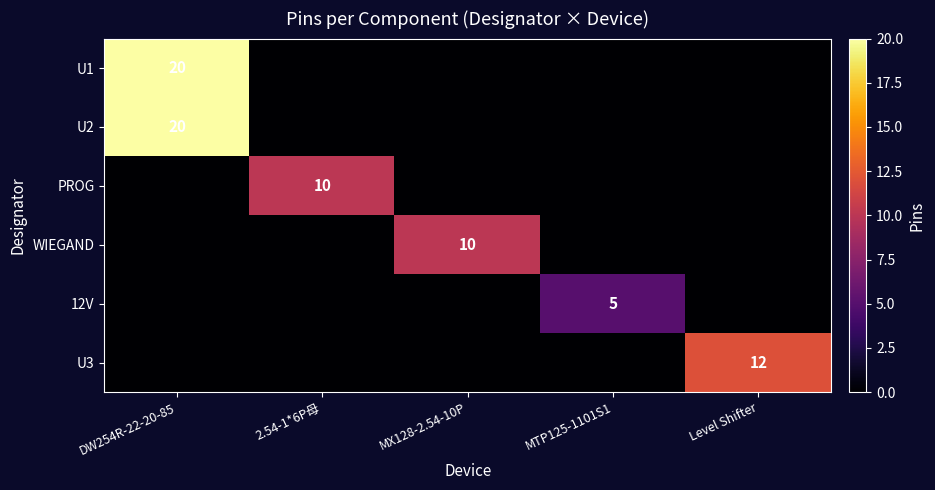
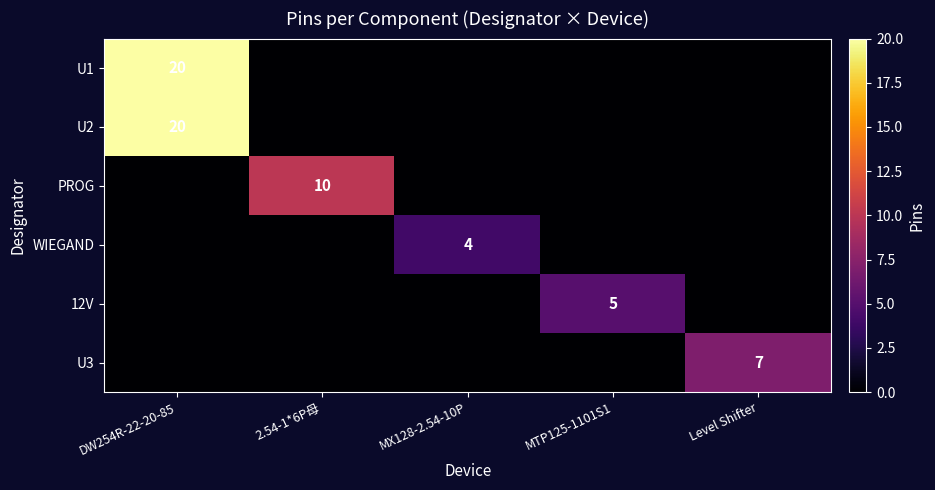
  {
    "U1": {
      "DW254R-22-20-85": 20
    },
    "U2": {
      "DW254R-22-20-85": 20
    },
    "PROG": {
      "2.54-1*6P母": 10
    },
    "WIEGAND": {
-     "MX128-2.54-10P": 10
+     "MX128-2.54-10P": 4
    },
    "12V": {
      "MTP125-1101S1": 5
    },
    "U3": {
-     "Level Shifter": 12
+     "Level Shifter": 7
    }
  }
